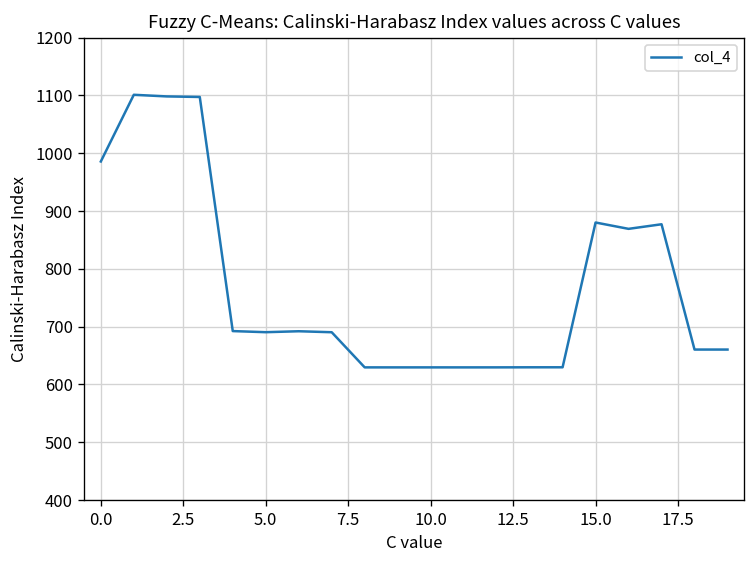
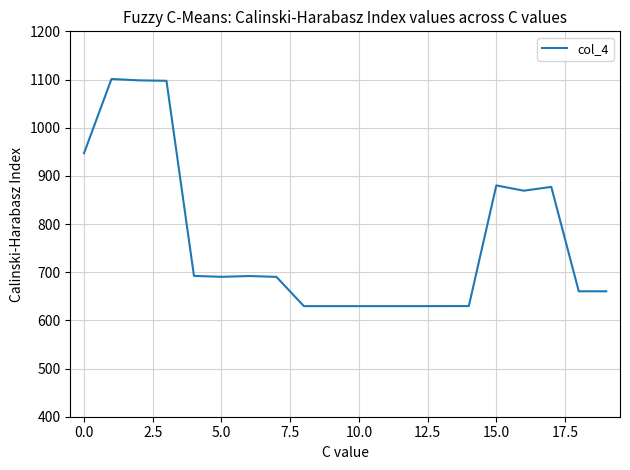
  {
-   "0.0": 990,
+   "0.0": 950,
    "5.0": 690,
    "10.0": 630,
    "15.0": 880
  }
